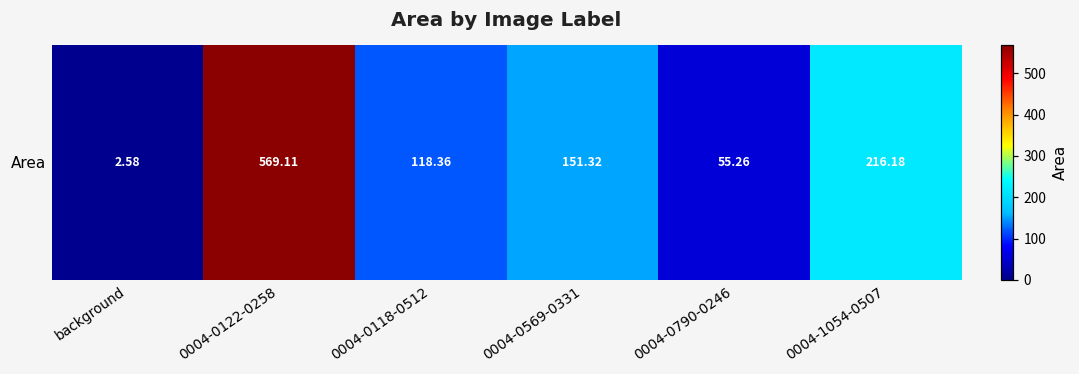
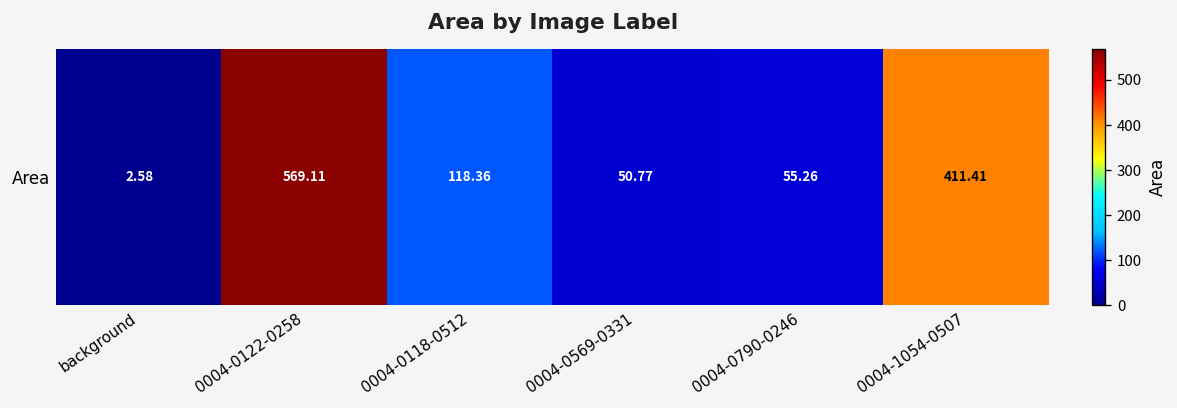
  {
    "Area": {
      "background": 2.58,
      "0004-0122-0258": 569.11,
      "0004-0118-0512": 118.36,
-     "0004-0569-0331": 151.32,
+     "0004-0569-0331": 50.77,
      "0004-0790-0246": 55.26,
-     "0004-1054-0507": 216.18
+     "0004-1054-0507": 411.41
    }
  }
